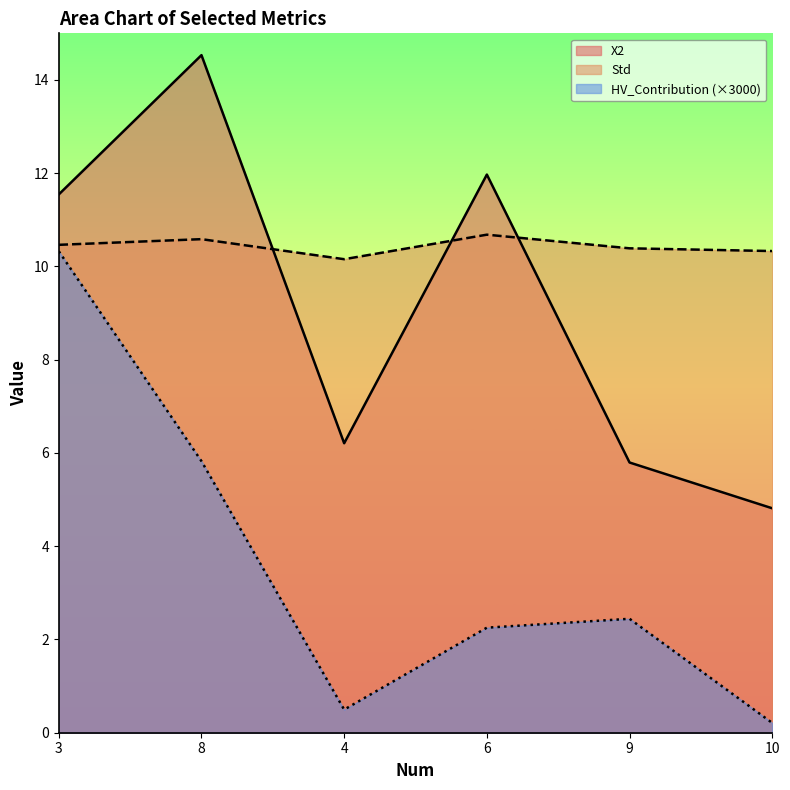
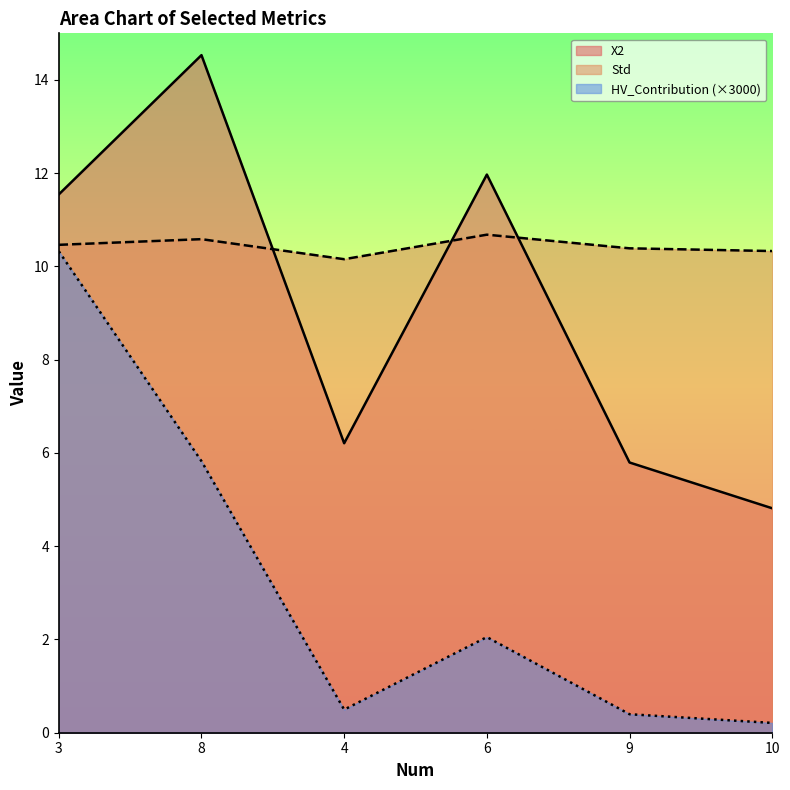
  {
    "HV_Contribution (×3000)": {
      "3": 10.3,
      "8": 5.8,
      "4": 0.5,
-     "6": 2.3,
-     "9": 2.4,
+     "6": 2.1,
+     "9": 0.4,
      "10": 0.2
    }
  }
